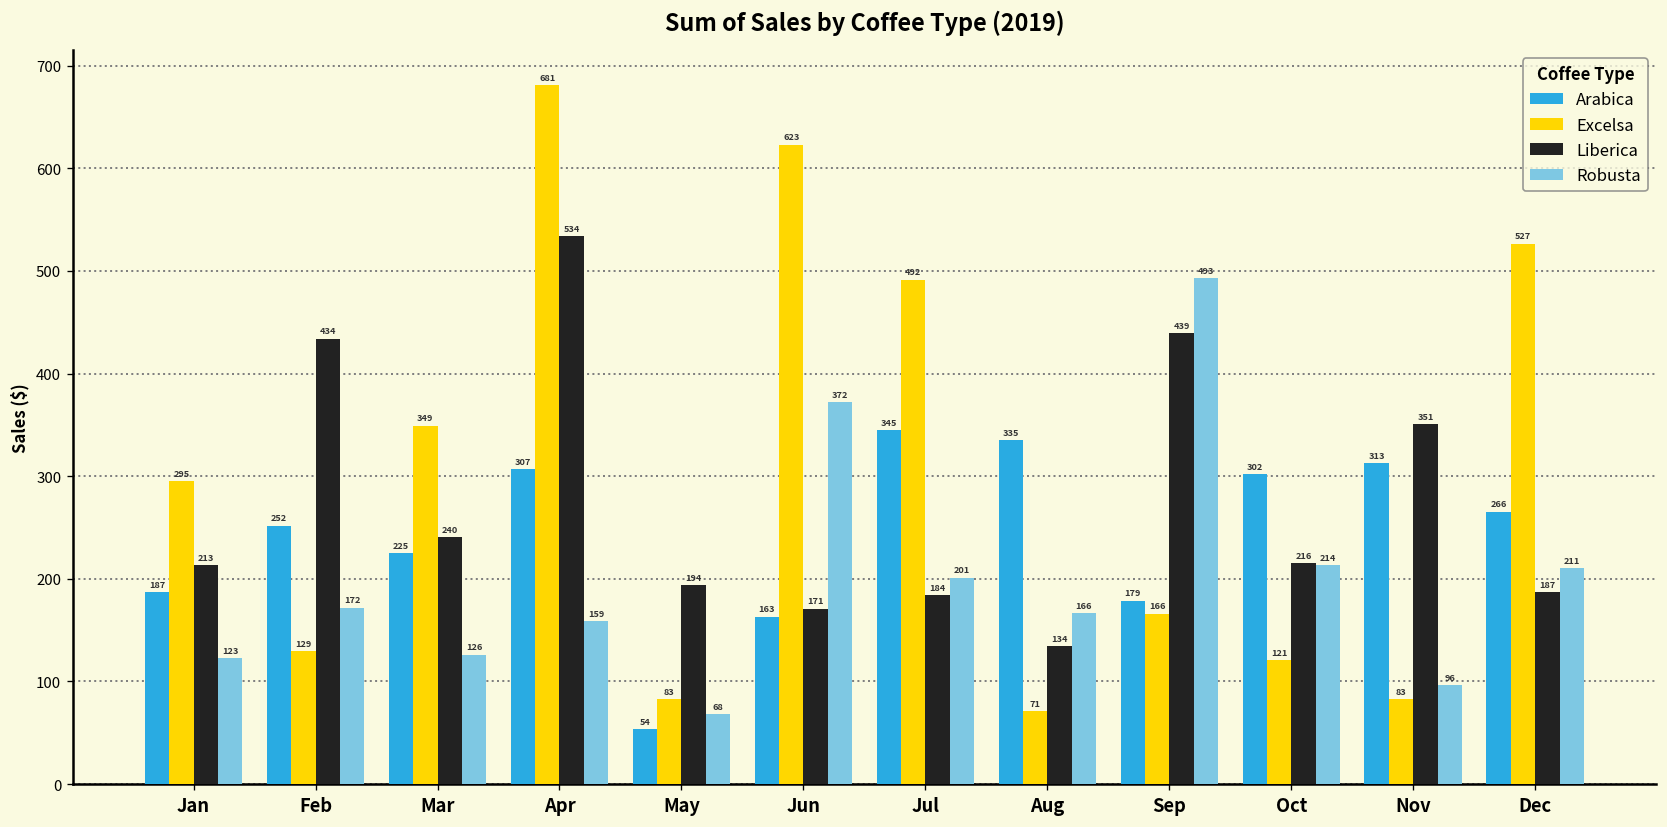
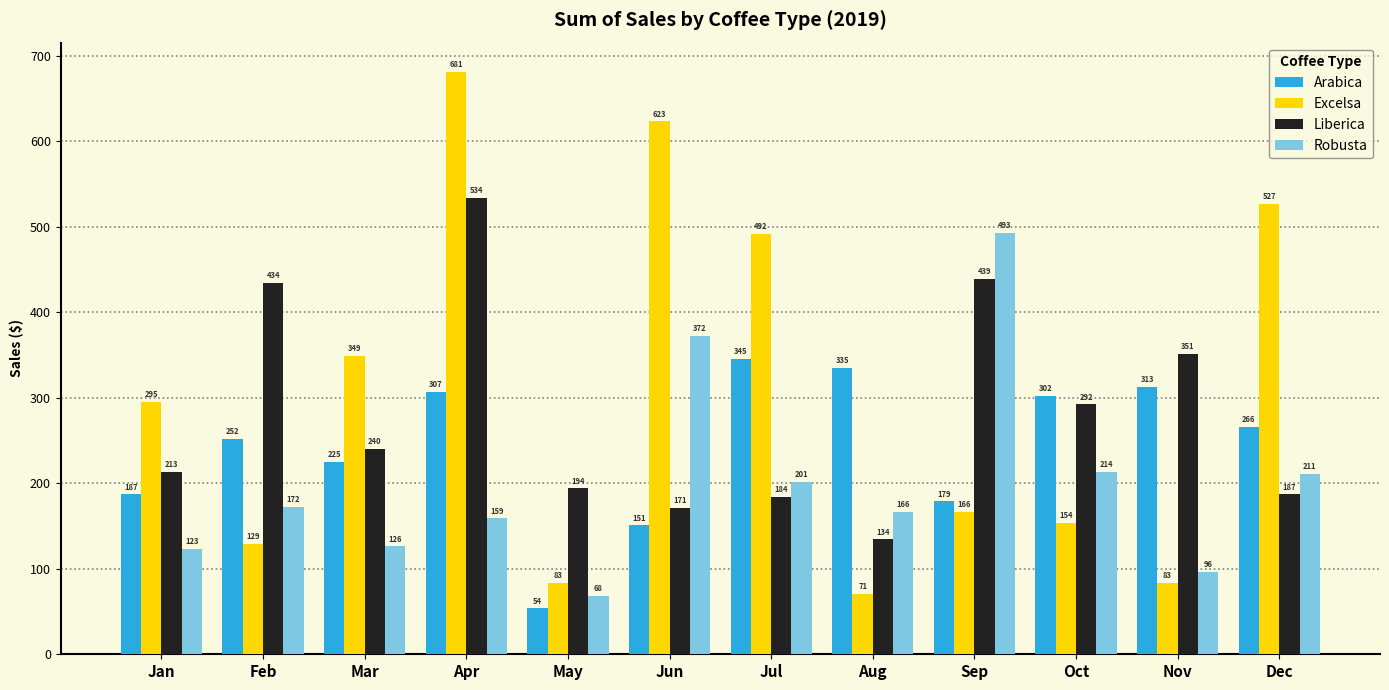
  {
    "Arabica": {
      "Jan": 187,
      "Feb": 252,
      "Mar": 225,
      "Apr": 307,
      "May": 54,
-     "Jun": 163,
+     "Jun": 151,
      "Jul": 345,
      "Aug": 335,
      "Sep": 179,
      "Oct": 302,
      "Nov": 313,
      "Dec": 266
    },
    "Excelsa": {
      "Jan": 295,
      "Feb": 129,
      "Mar": 349,
      "Apr": 681,
      "May": 83,
      "Jun": 623,
      "Jul": 492,
      "Aug": 71,
      "Sep": 166,
-     "Oct": 121,
+     "Oct": 154,
      "Nov": 83,
      "Dec": 527
    },
    "Liberica": {
      "Jan": 213,
      "Feb": 434,
      "Mar": 240,
      "Apr": 534,
      "May": 194,
      "Jun": 171,
      "Jul": 184,
      "Aug": 134,
      "Sep": 439,
-     "Oct": 216,
+     "Oct": 292,
      "Nov": 351,
      "Dec": 187
    },
    "Robusta": {
      "Jan": 123,
      "Feb": 172,
      "Mar": 126,
      "Apr": 159,
      "May": 68,
      "Jun": 372,
      "Jul": 201,
      "Aug": 166,
      "Sep": 493,
      "Oct": 214,
      "Nov": 96,
      "Dec": 211
    }
  }
